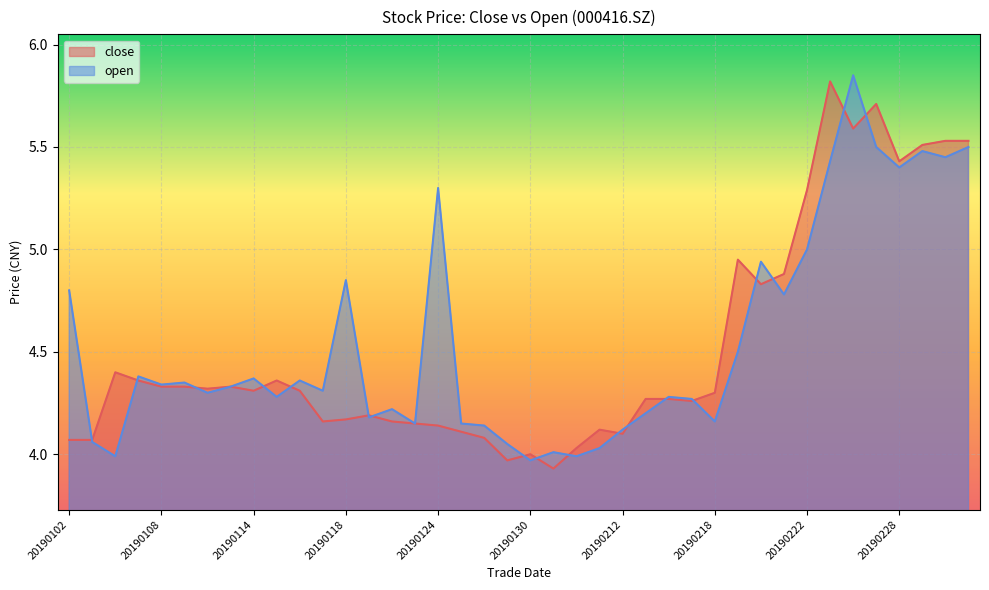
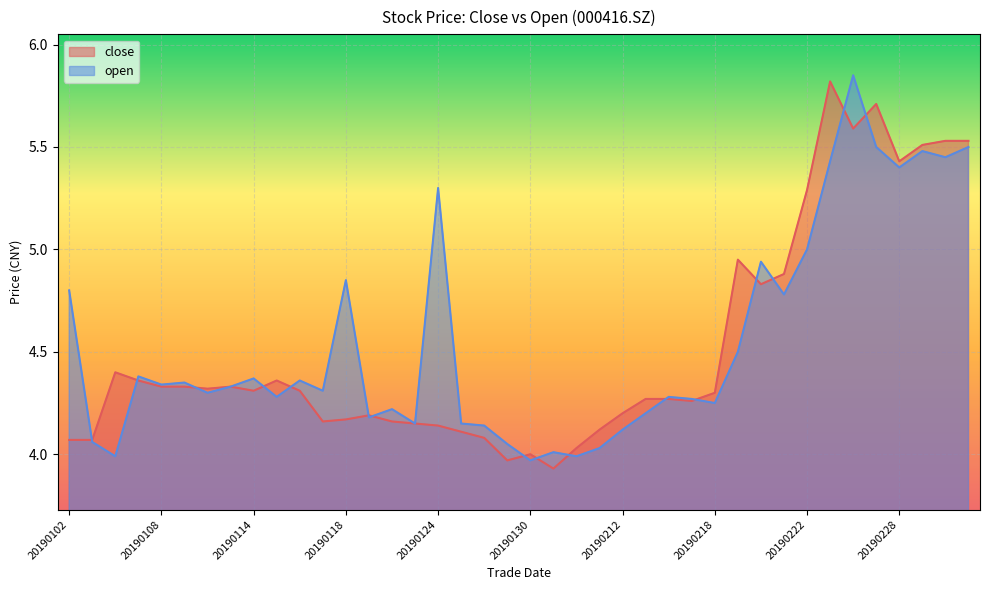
  {
    "close": {
      "20190102": 4.07,
      "20190114": 4.3,
      "20190118": 4.17,
      "20190124": 4.14,
      "20190130": 4.0,
-     "20190212": 4.1,
+     "20190212": 4.2,
      "20190218": 4.3,
      "20190222": 5.3,
      "20190228": 5.43
    },
    "open": {
      "20190102": 4.80,
      "20190114": 4.37,
      "20190118": 4.85,
      "20190124": 5.30,
      "20190130": 3.97,
      "20190212": 4.12,
-     "20190218": 4.16,
+     "20190218": 4.25,
      "20190222": 5.00,
      "20190228": 5.40
    }
  }
